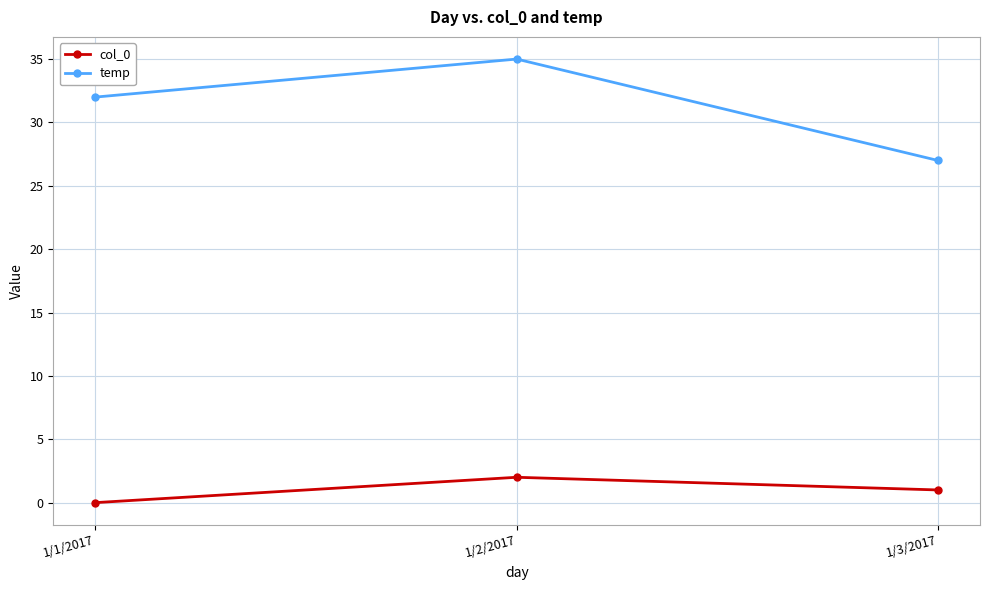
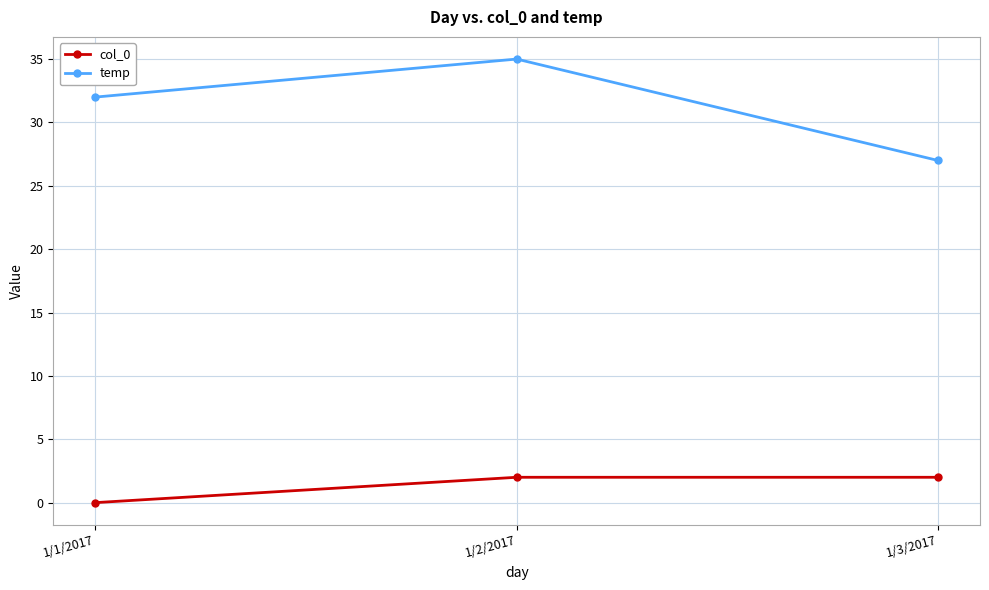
  {
    "col_0": {
      "1/1/2017": 0,
      "1/2/2017": 2,
-     "1/3/2017": 1
+     "1/3/2017": 2
    },
    "temp": {
      "1/1/2017": 32,
      "1/2/2017": 35,
      "1/3/2017": 27
    }
  }
